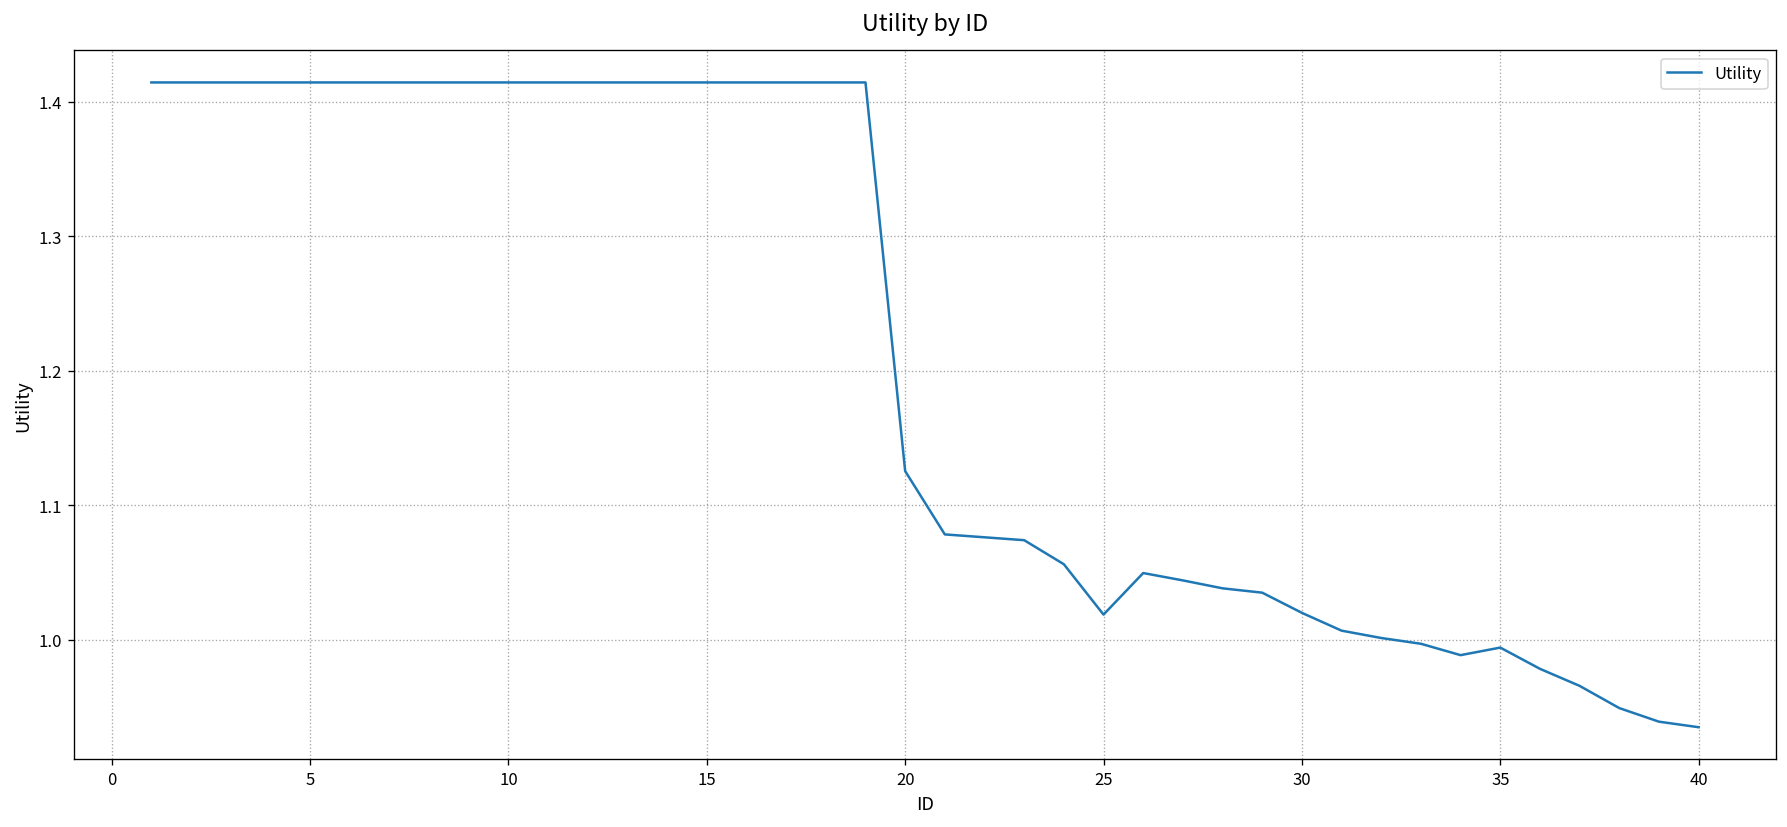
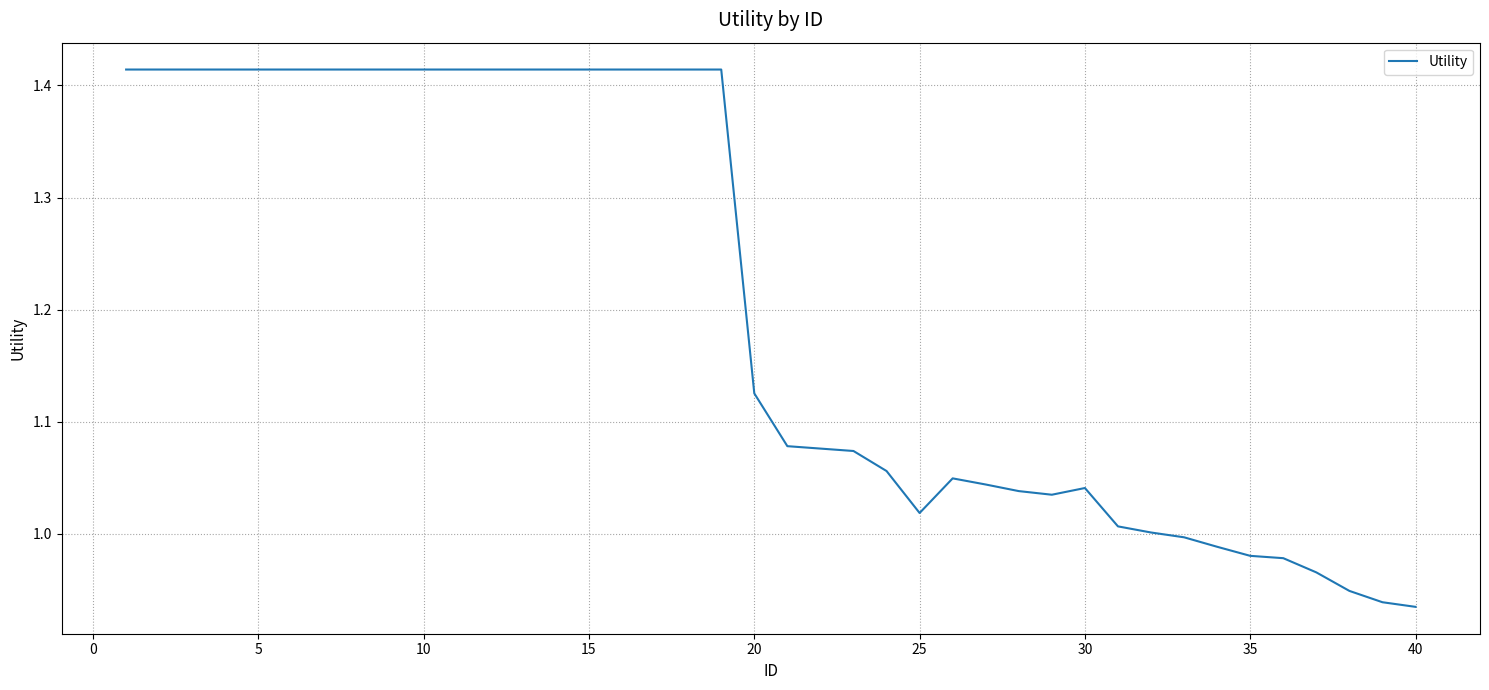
  {
    "5": 1.414,
    "10": 1.414,
    "15": 1.414,
    "20": 1.125,
    "25": 1.019,
-   "30": 1.020,
-   "35": 0.994,
+   "30": 1.041,
+   "35": 0.980,
    "40": 0.935
  }
